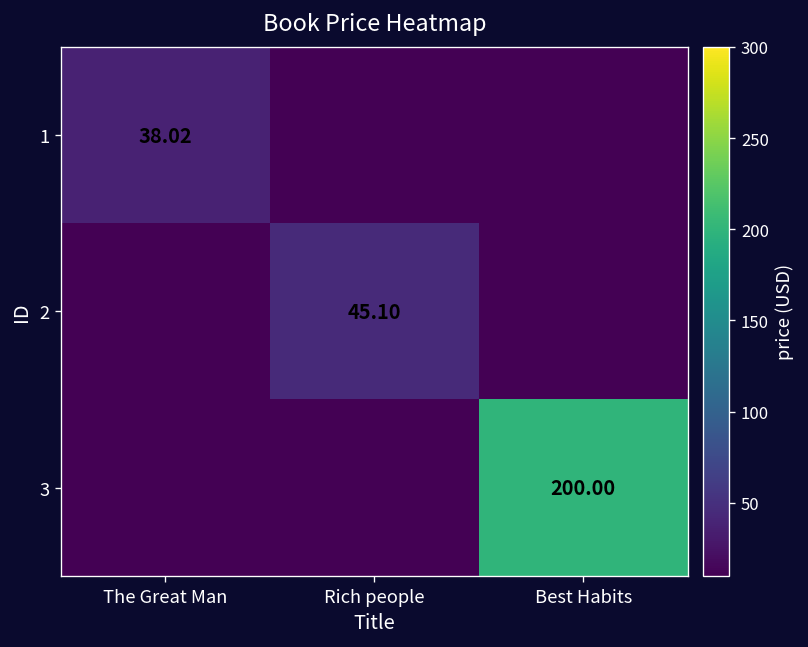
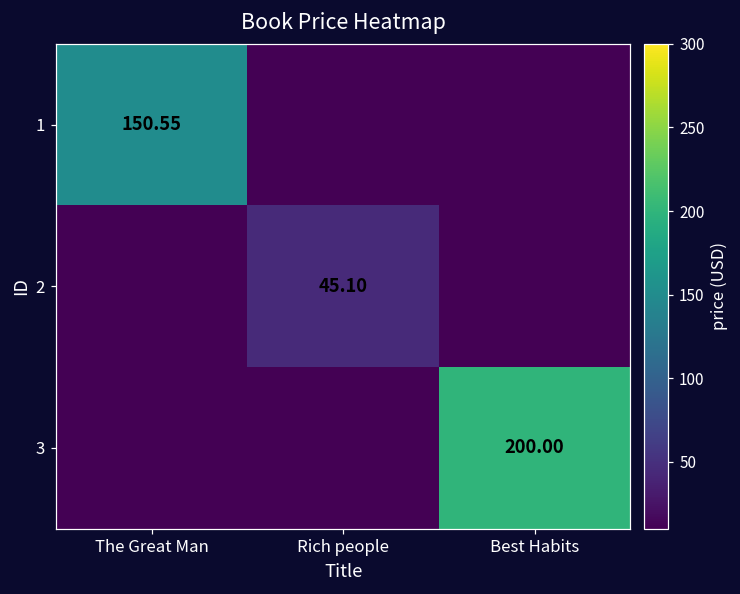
  {
    "1": {
-     "The Great Man": 38.02
+     "The Great Man": 150.55
    },
    "2": {
      "Rich people": 45.10
    },
    "3": {
      "Best Habits": 200.00
    }
  }
